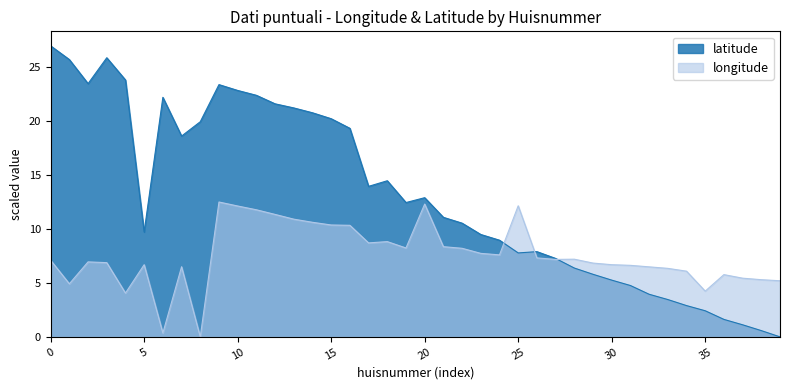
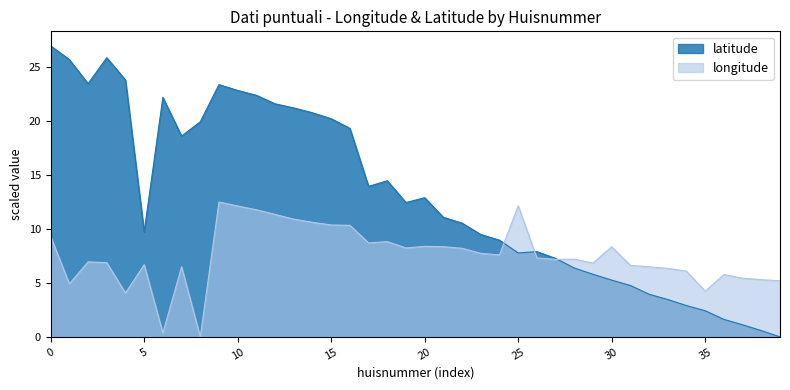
  {
    "latitude": {
      "0": 27.0,
      "5": 9.7,
      "10": 22.8,
      "15": 20.2,
      "20": 12.9,
      "25": 7.8,
      "30": 5.3,
      "35": 2.4
    },
    "longitude": {
-     "0": 7.1,
+     "0": 9.3,
      "5": 6.7,
      "10": 12.1,
      "15": 10.4,
-     "20": 12.3,
+     "20": 8.4,
      "25": 12.2,
-     "30": 6.7,
+     "30": 8.4,
      "35": 4.2
    }
  }
